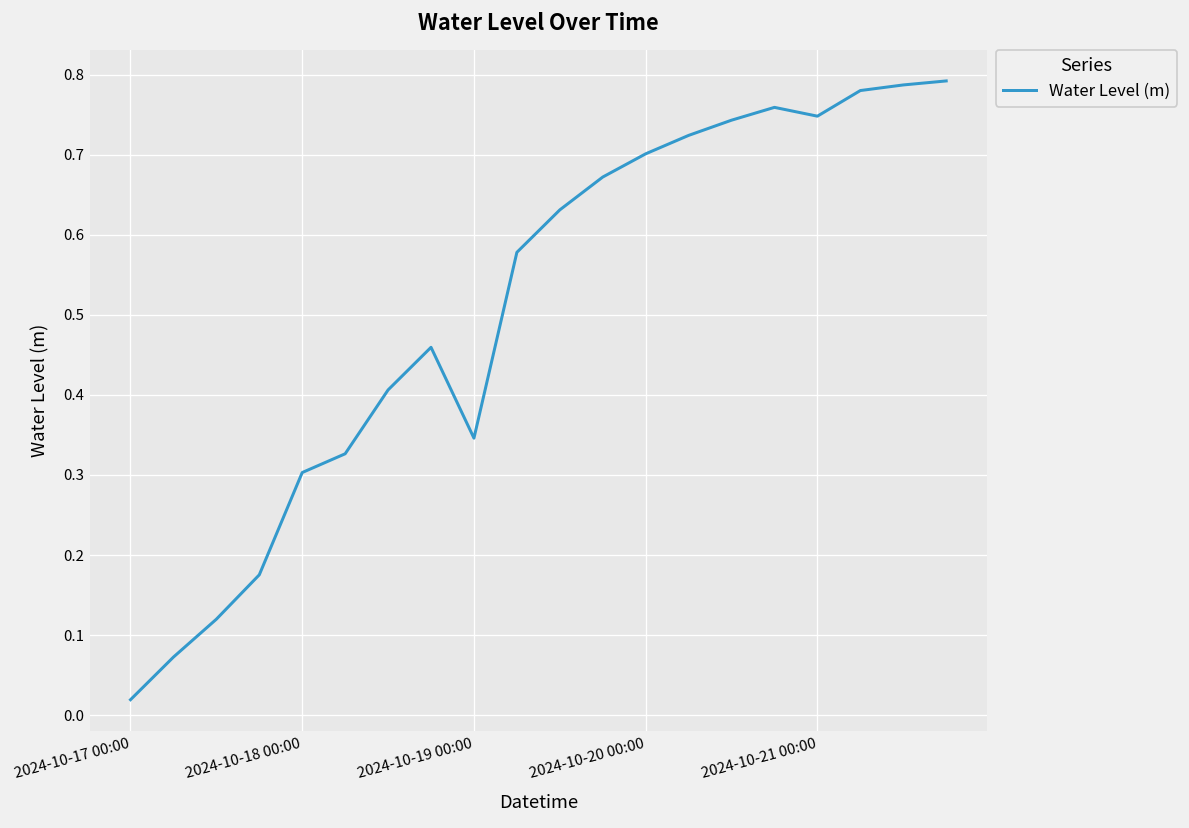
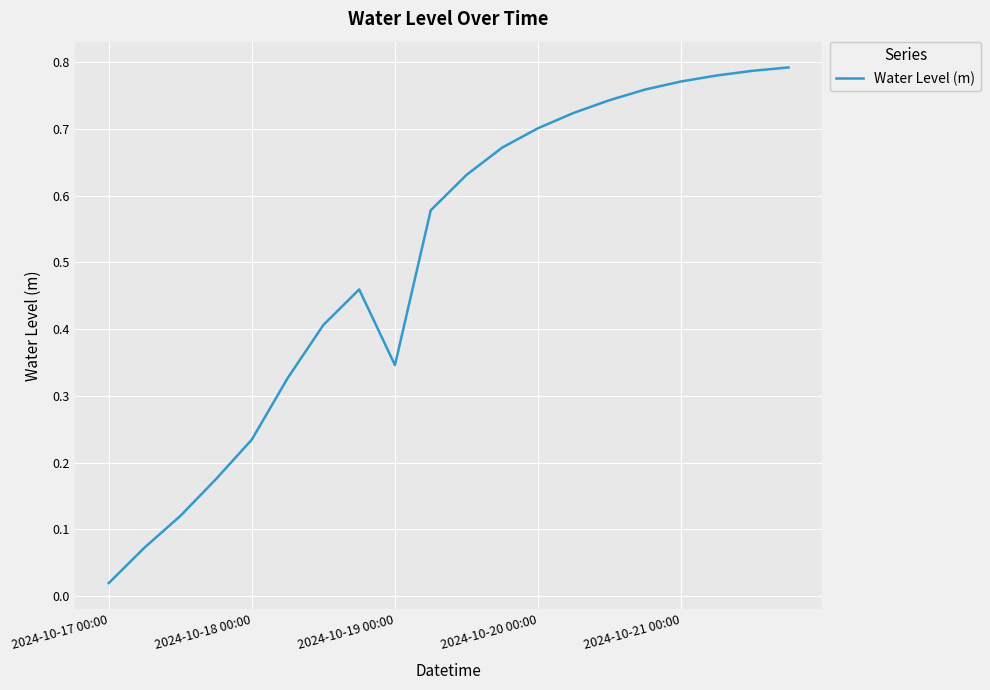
  {
    "2024-10-17 00:00": 0.02,
-   "2024-10-18 00:00": 0.30,
+   "2024-10-18 00:00": 0.23,
    "2024-10-19 00:00": 0.35,
    "2024-10-20 00:00": 0.70,
-   "2024-10-21 00:00": 0.75
+   "2024-10-21 00:00": 0.77
  }
